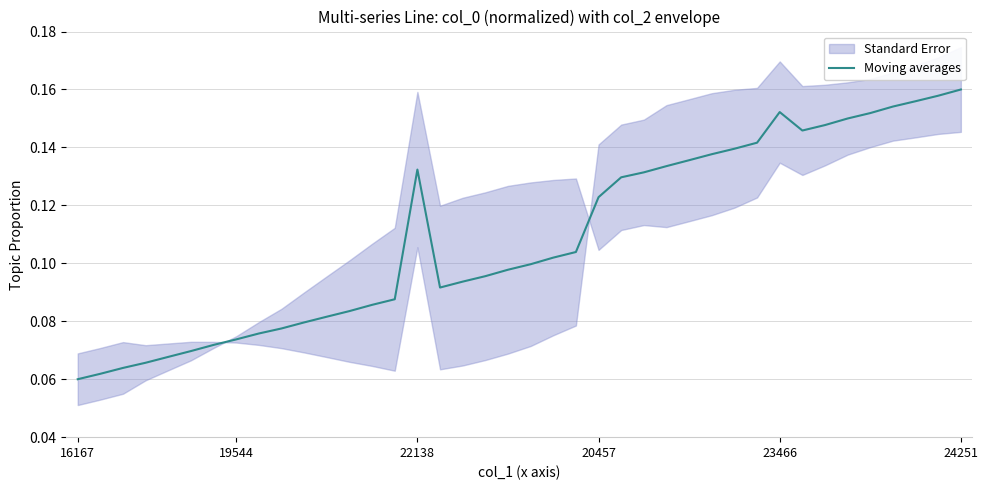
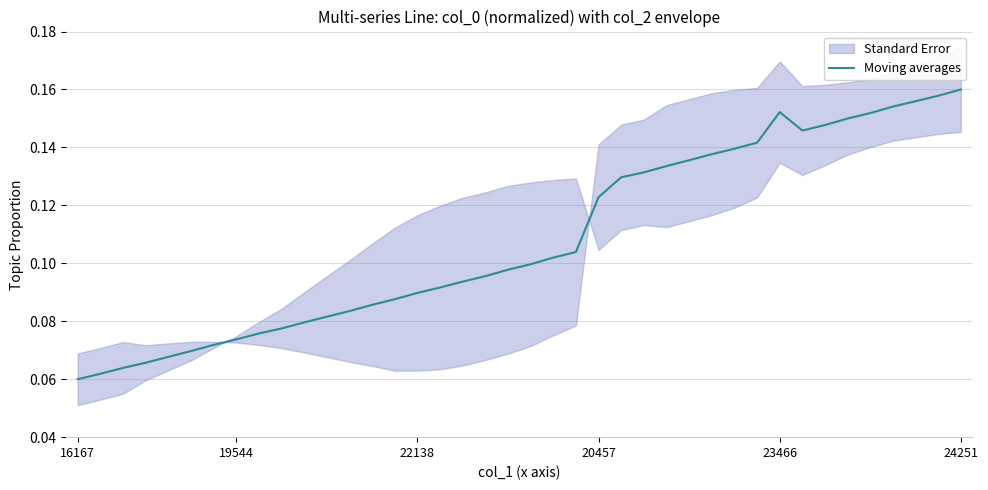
  {
    "Moving averages": {
      "16167": 0.060,
      "19544": 0.074,
-     "22138": 0.132,
+     "22138": 0.090,
      "20457": 0.123,
      "23466": 0.152,
      "24251": 0.160
    }
  }
